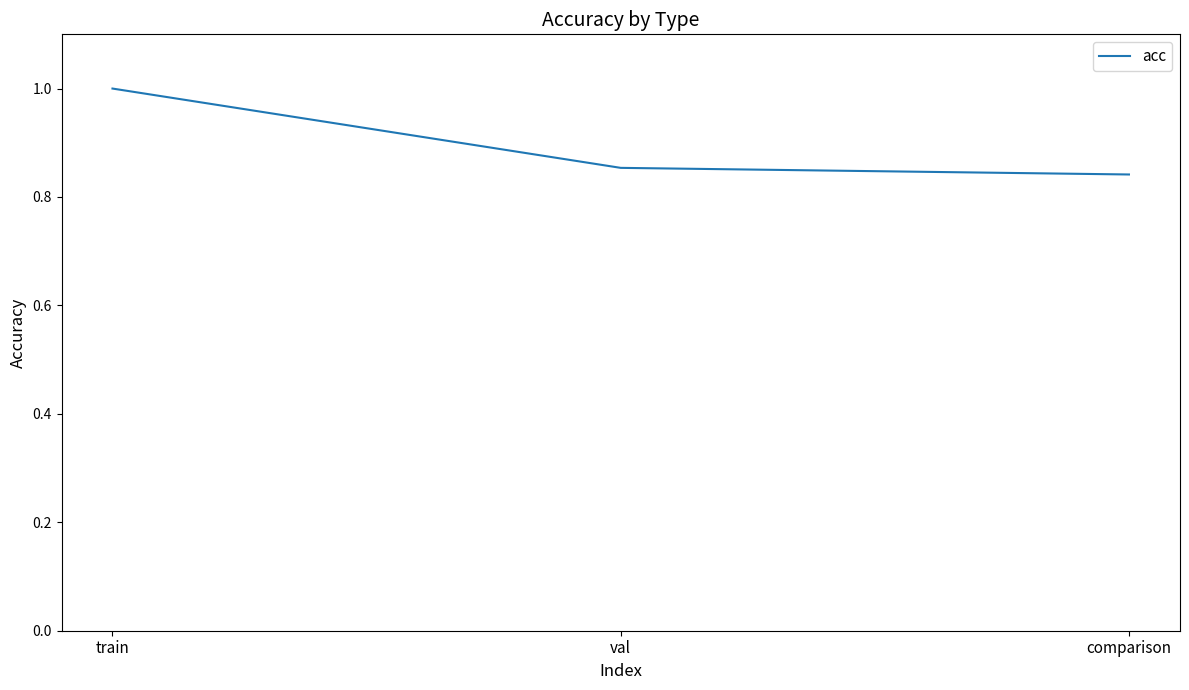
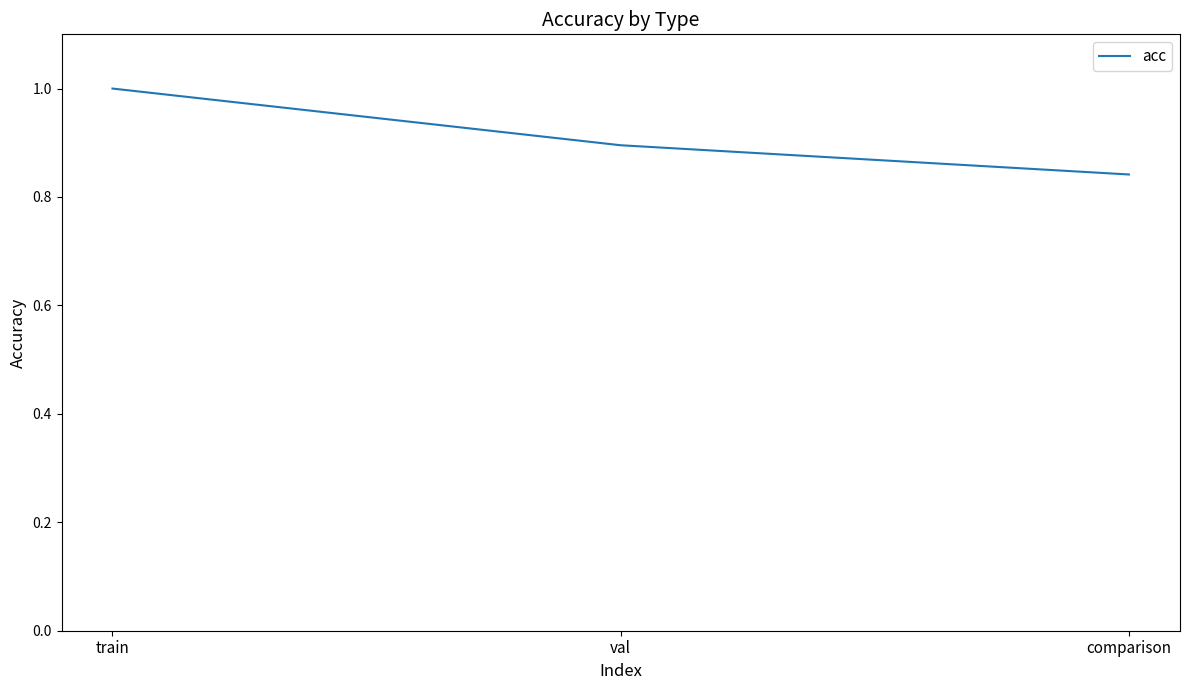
  {
    "train": 1.00,
-   "val": 0.85,
+   "val": 0.90,
    "comparison": 0.84
  }
